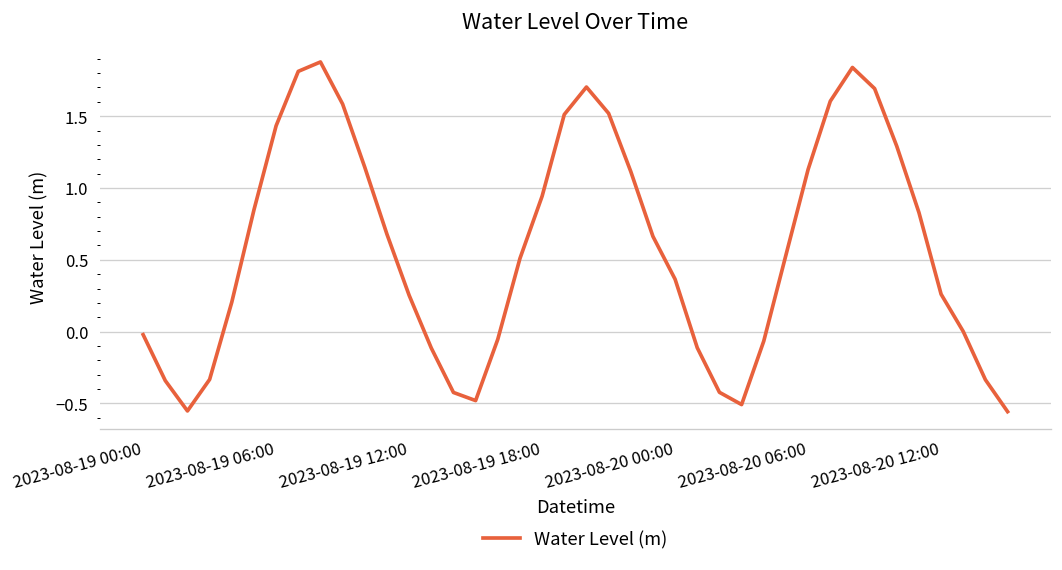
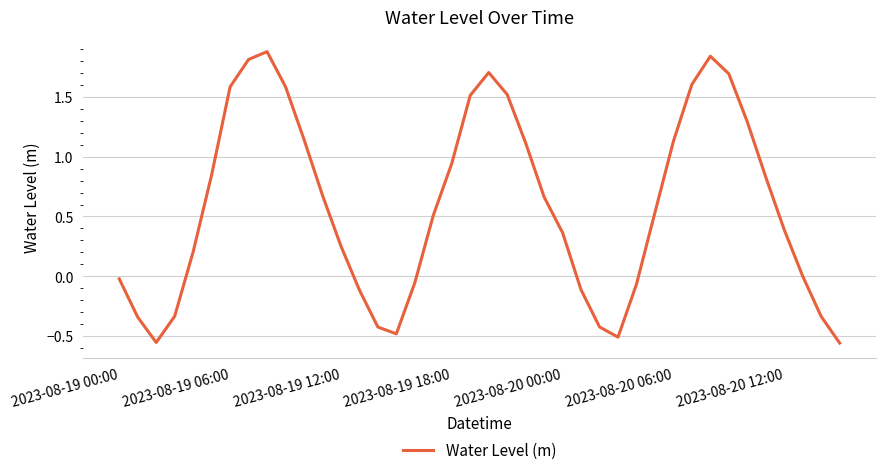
  {
    "2023-08-19 00:00": -0.02,
-   "2023-08-19 06:00": 1.43,
+   "2023-08-19 06:00": 1.58,
    "2023-08-19 12:00": 0.25,
    "2023-08-19 18:00": 0.94,
    "2023-08-20 00:00": 0.36,
    "2023-08-20 06:00": 1.13,
-   "2023-08-20 12:00": 0.26
+   "2023-08-20 12:00": 0.39
  }
